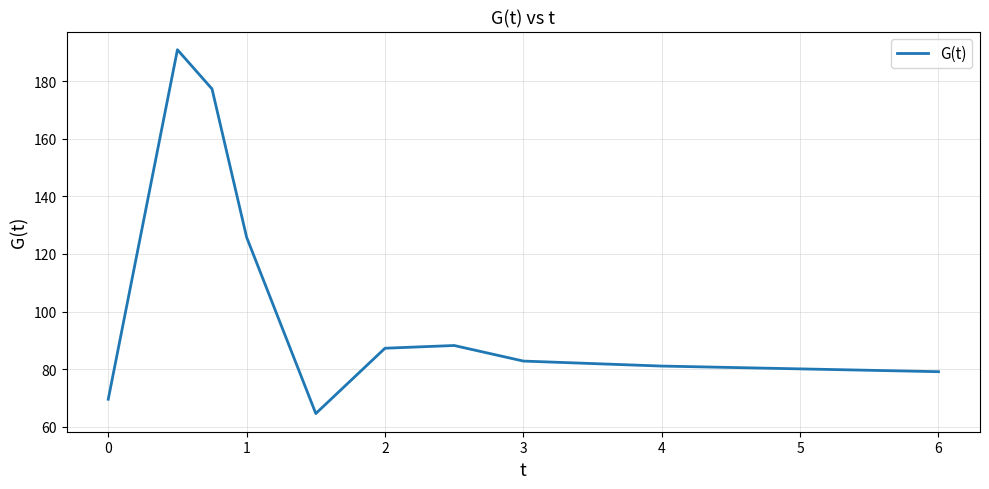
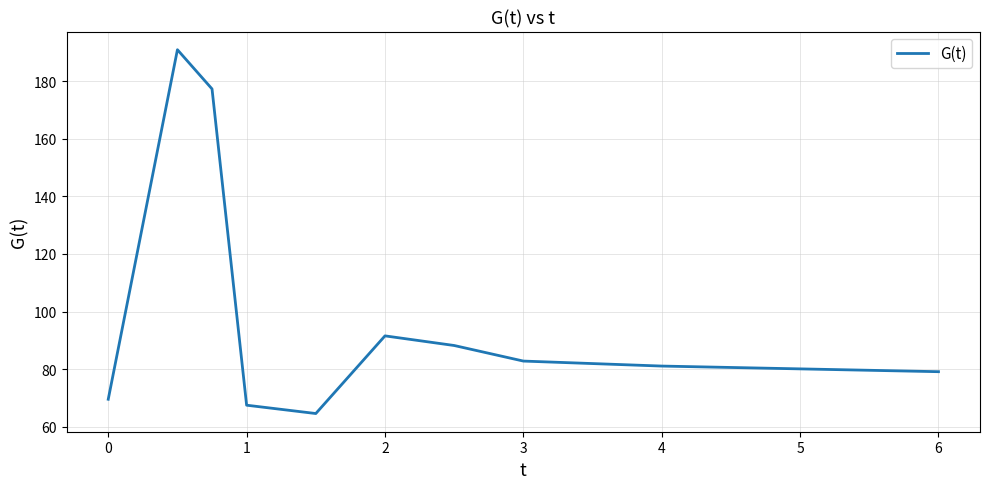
  {
    "0": 70,
-   "1": 126,
-   "2": 87,
+   "1": 67,
+   "2": 92,
    "3": 83,
    "4": 81,
    "6": 79
  }
